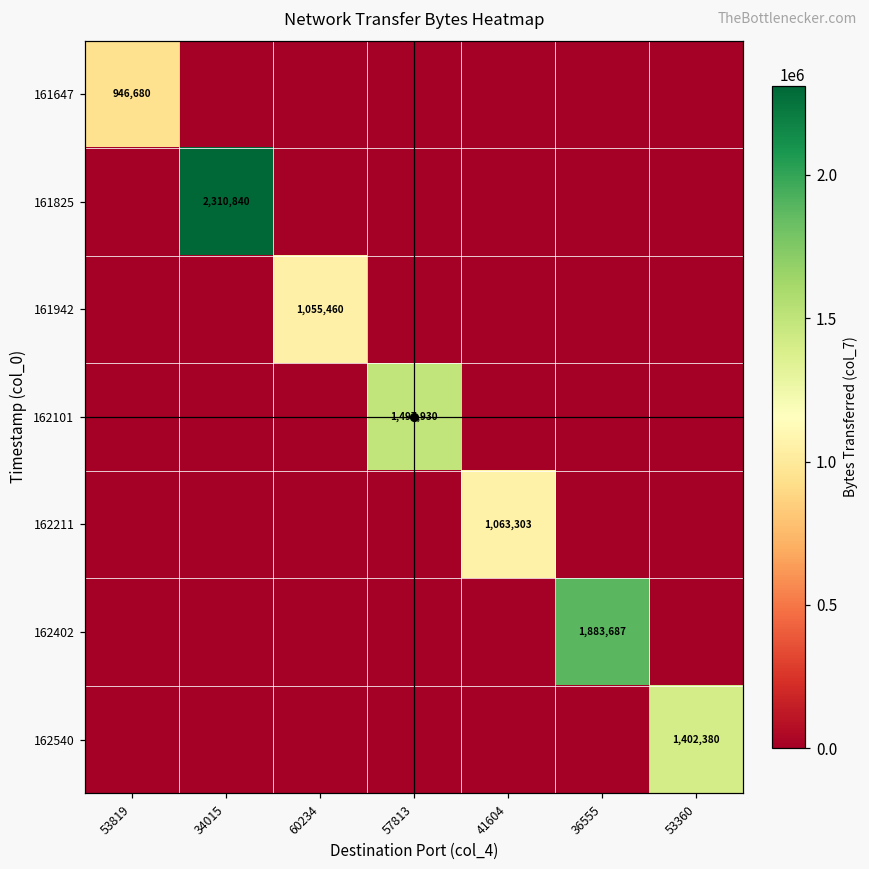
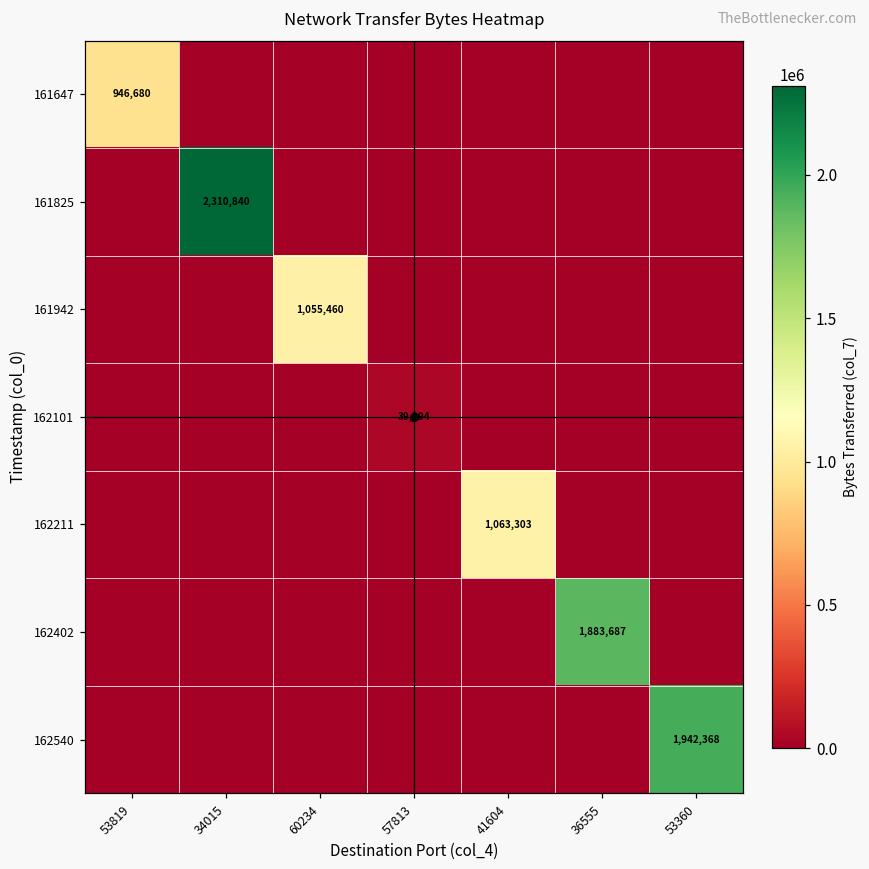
  {
    "161647": {
      "53819": "946,680"
    },
    "161825": {
      "34015": "2,310,840"
    },
    "161942": {
      "60234": "1,055,460"
    },
    "162101": {
-     "57813": "1,497,930"
+     "57813": "39,394"
    },
    "162211": {
      "41604": "1,063,303"
    },
    "162402": {
      "36555": "1,883,687"
    },
    "162540": {
-     "53360": "1,402,380"
+     "53360": "1,942,368"
    }
  }
